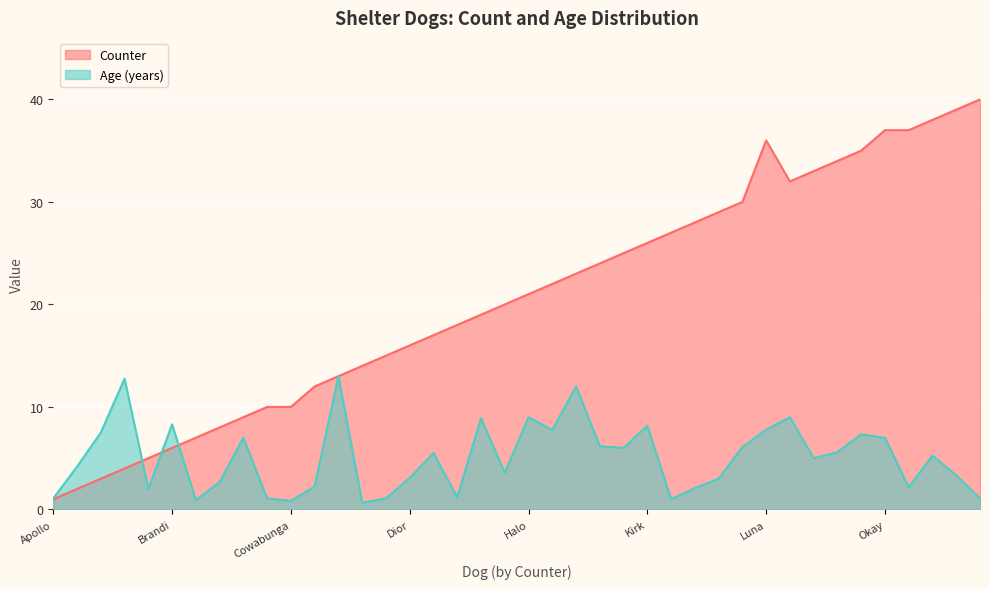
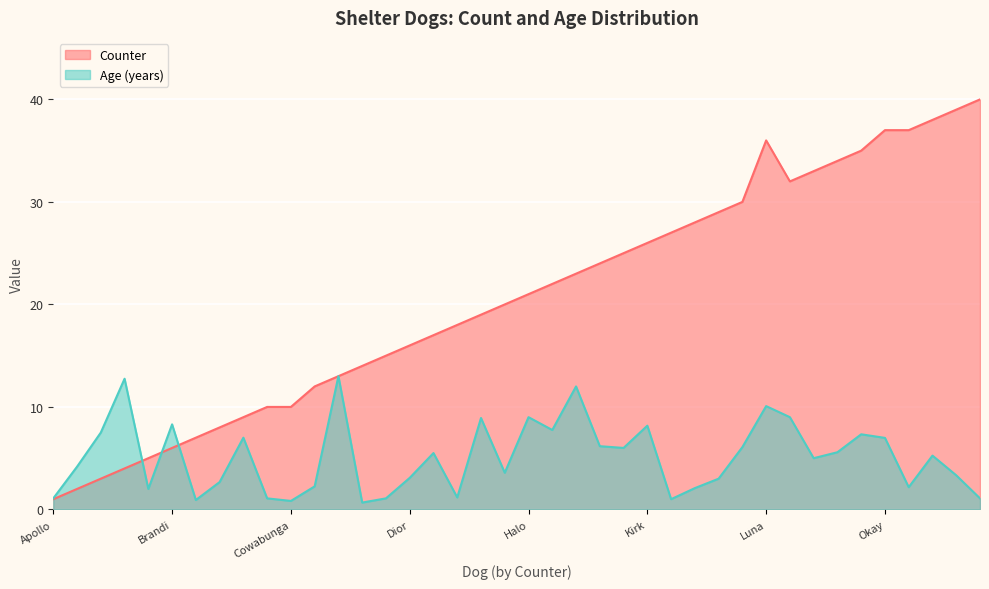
  {
    "Counter": {
      "Brandi": 6.0,
      "Cowabunga": 10.0,
      "Dior": 16.0,
      "Halo": 21.0,
      "Kirk": 26.0,
      "Luna": 36.0,
      "Okay": 37.0
    },
    "Age (years)": {
      "Brandi": 8.3,
      "Cowabunga": 0.8,
      "Dior": 3.1,
      "Halo": 9.0,
      "Kirk": 8.2,
-     "Luna": 7.8,
+     "Luna": 10.1,
      "Okay": 7.0
    }
  }
